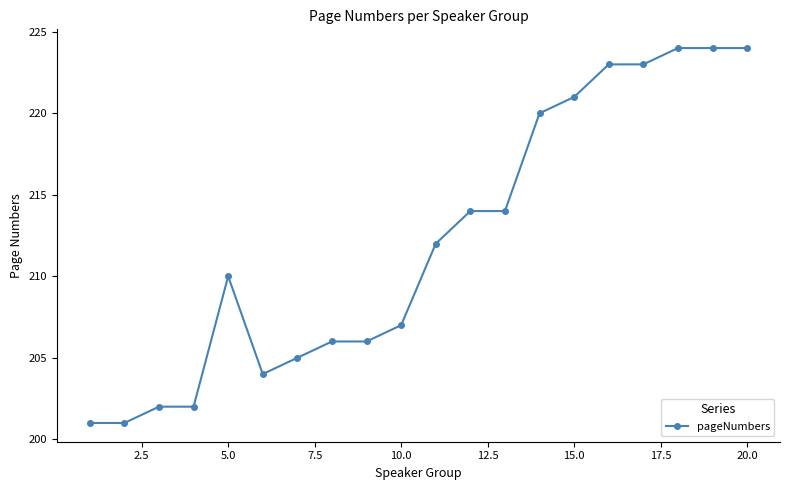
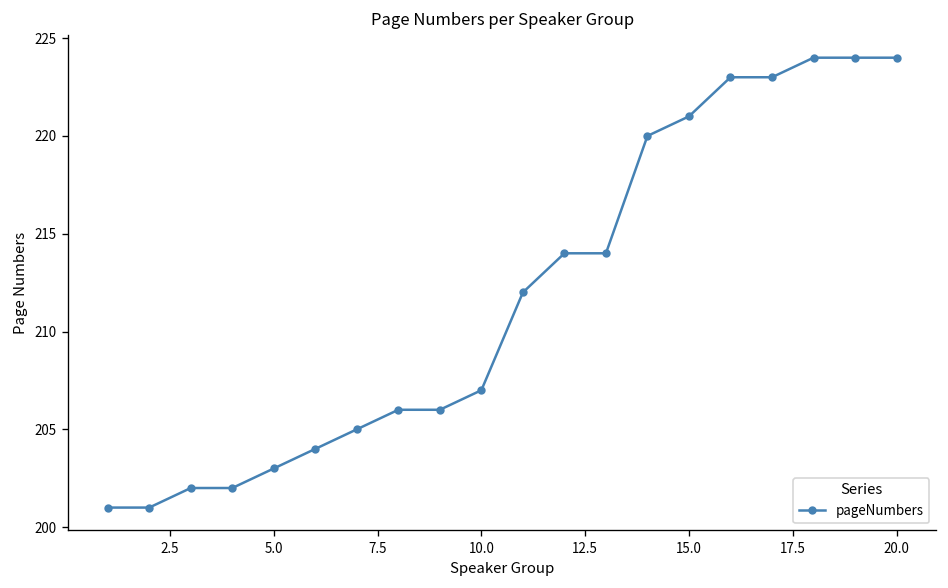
  {
-   "5.0": 210,
+   "5.0": 203,
    "10.0": 207,
    "15.0": 221,
    "20.0": 224
  }
